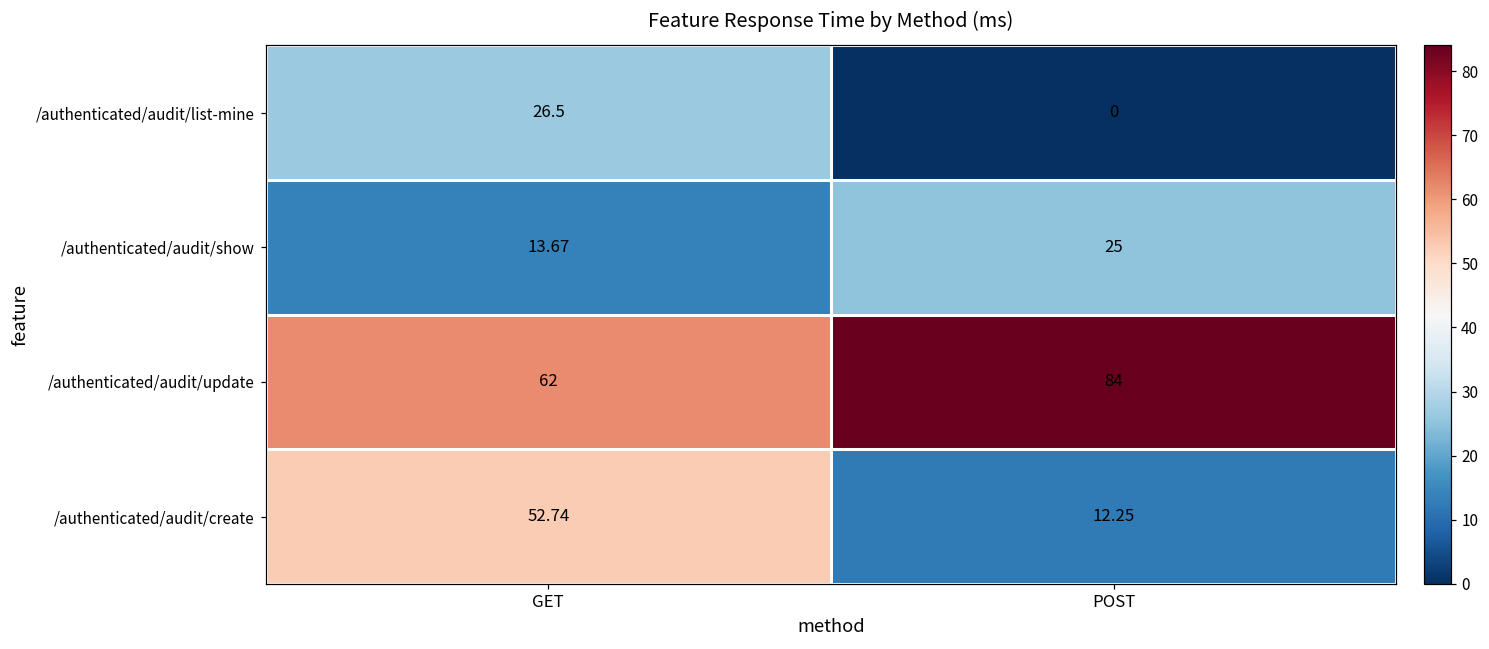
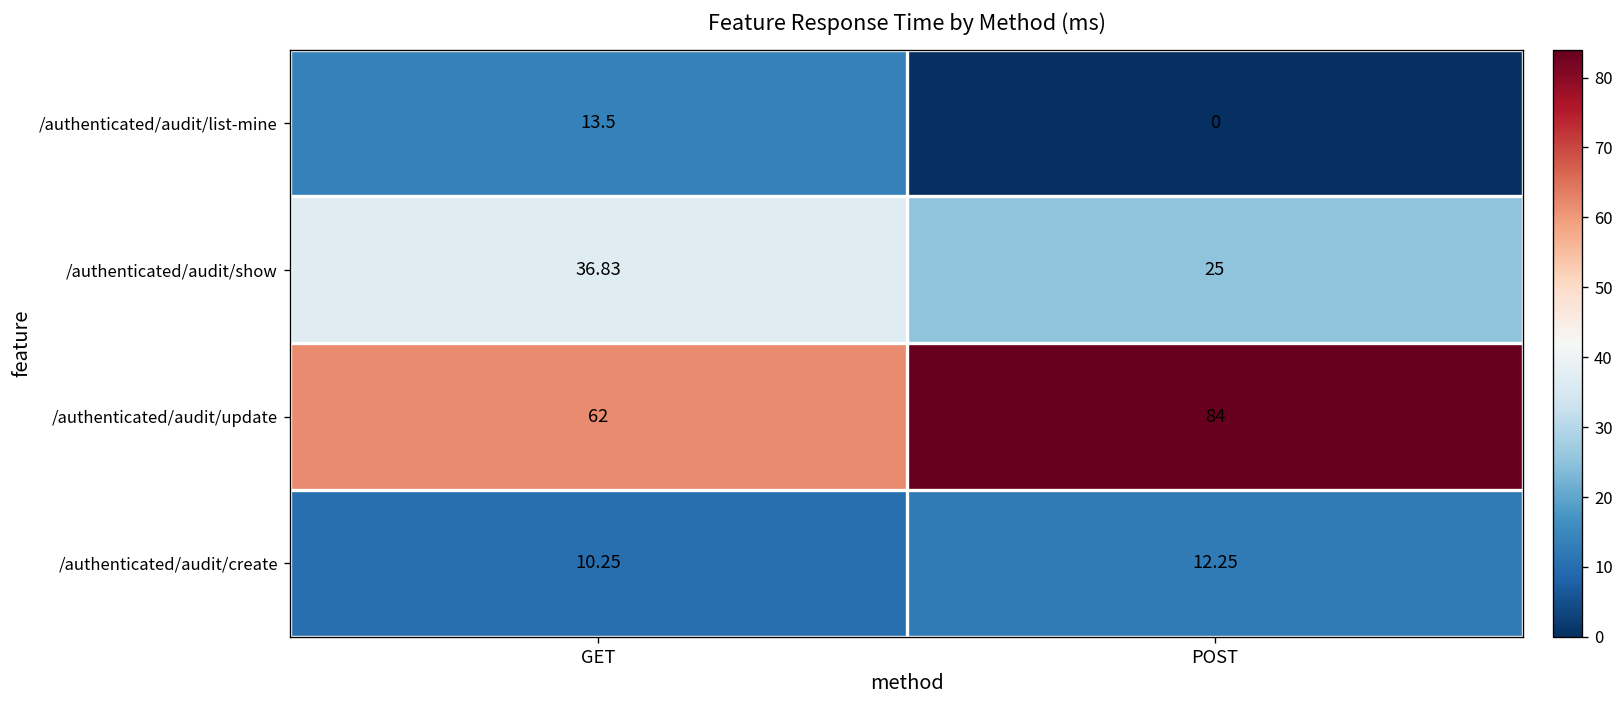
  {
    "/authenticated/audit/list-mine": {
-     "GET": 26.5,
+     "GET": 13.5,
      "POST": 0
    },
    "/authenticated/audit/show": {
-     "GET": 13.67,
+     "GET": 36.83,
      "POST": 25
    },
    "/authenticated/audit/update": {
      "GET": 62,
      "POST": 84
    },
    "/authenticated/audit/create": {
-     "GET": 52.74,
+     "GET": 10.25,
      "POST": 12.25
    }
  }
